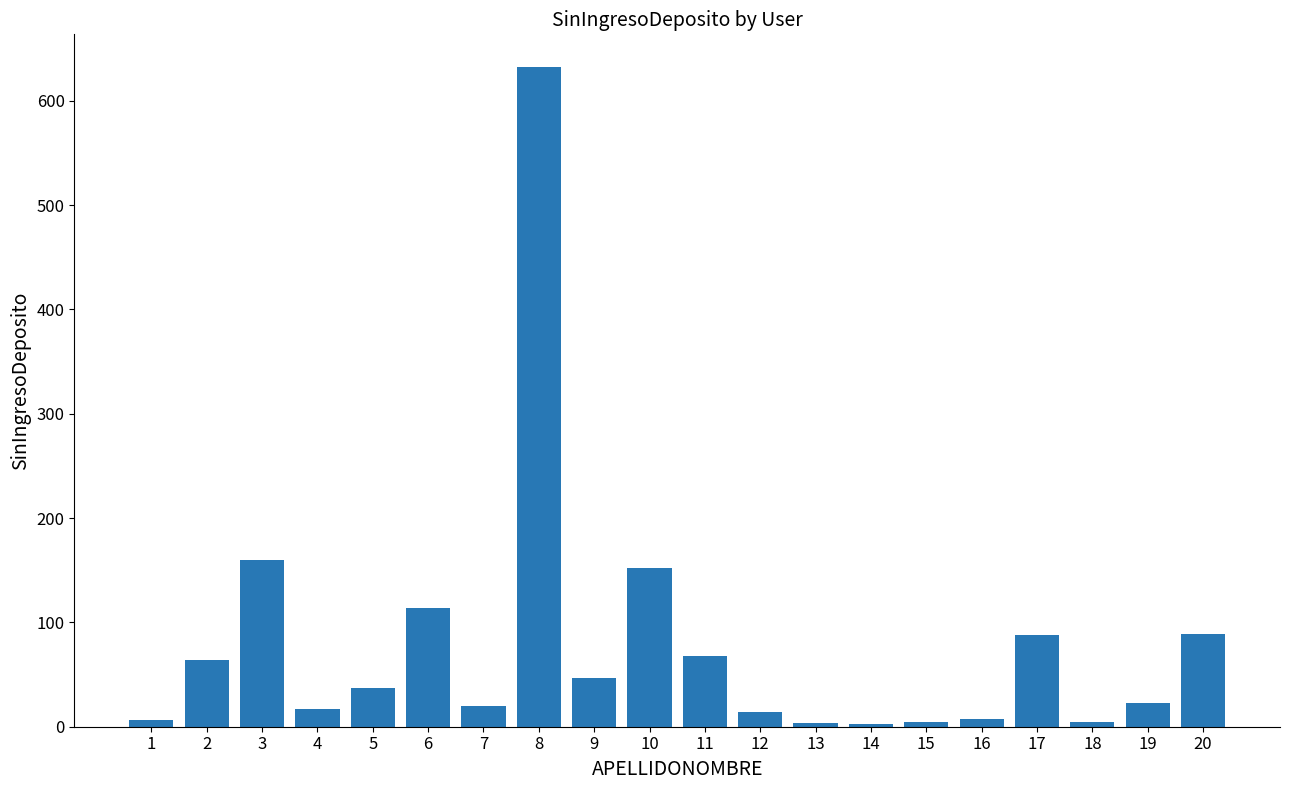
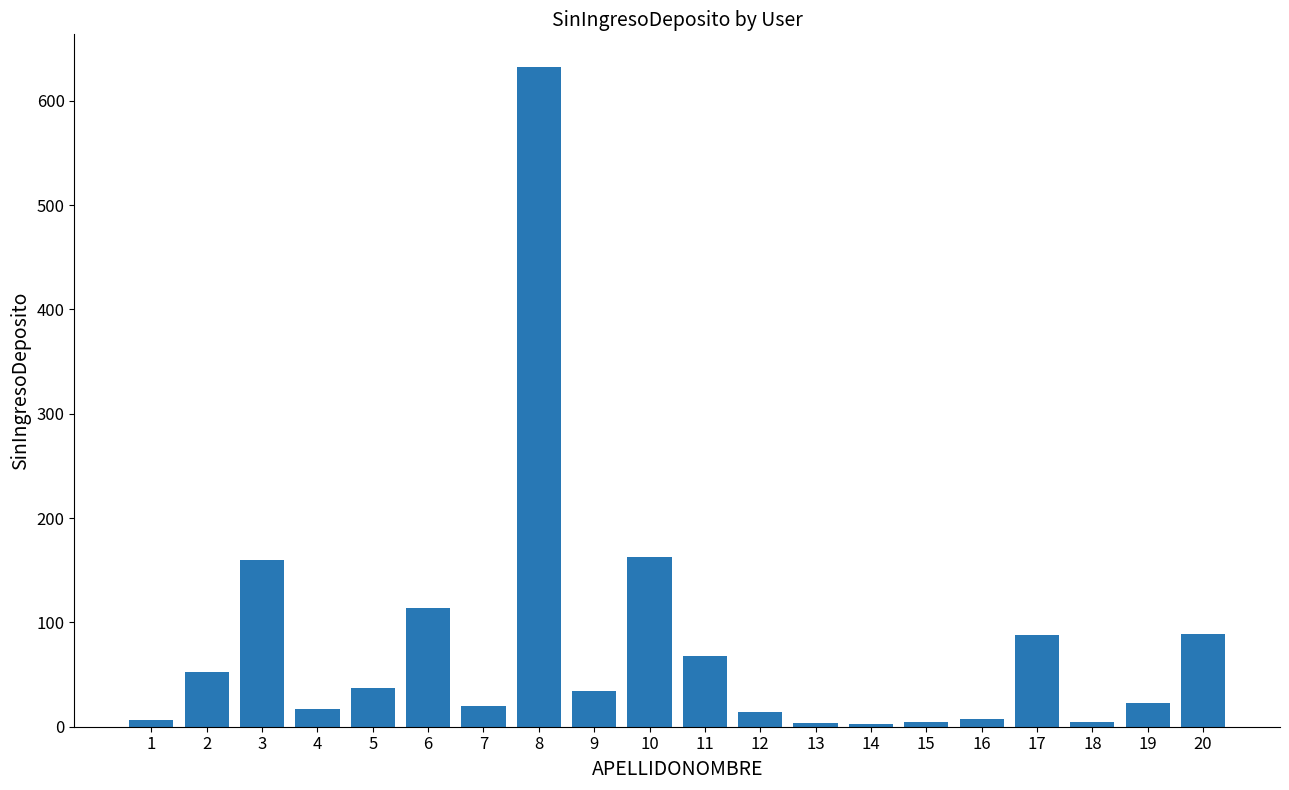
  {
    "1": 6,
-   "2": 64,
+   "2": 52,
    "3": 160,
    "4": 17,
    "5": 37,
    "6": 114,
    "7": 20,
    "8": 632,
-   "9": 47,
-   "10": 152,
+   "9": 34,
+   "10": 163,
    "11": 68,
    "12": 14,
    "13": 4,
    "14": 3,
    "15": 5,
    "16": 7,
    "17": 88,
    "18": 5,
    "19": 23,
    "20": 89
  }
